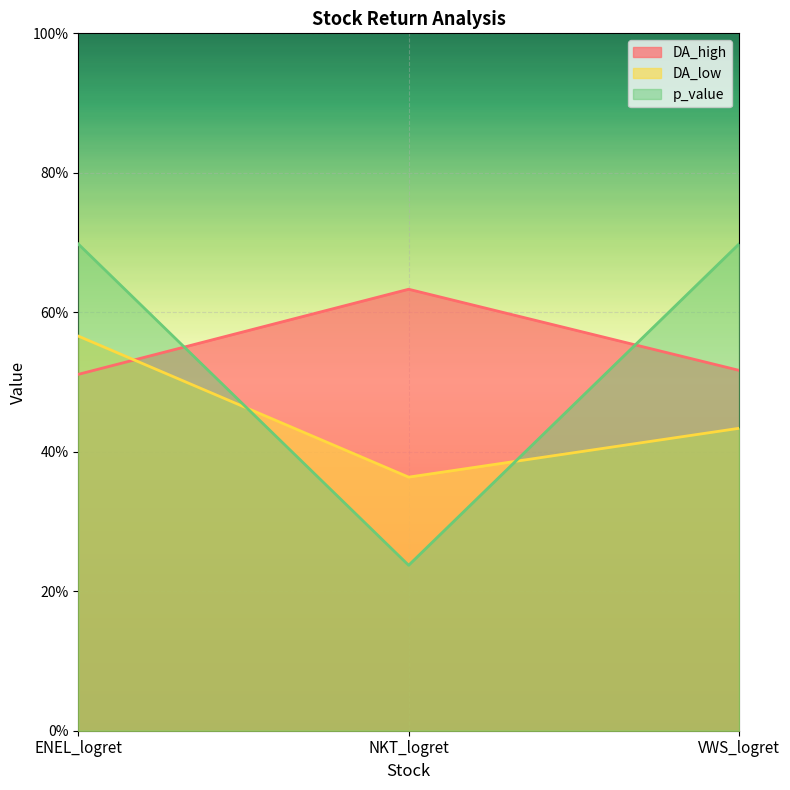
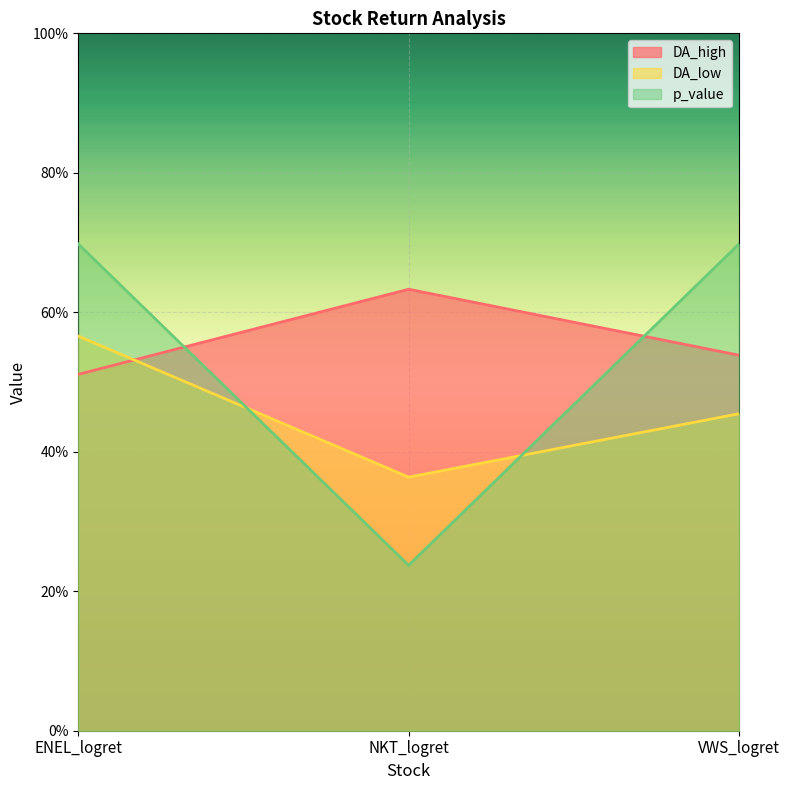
  {
    "DA_high": {
      "ENEL_logret": "51%",
      "NKT_logret": "63%",
-     "VWS_logret": "52%"
+     "VWS_logret": "54%"
    },
    "DA_low": {
      "ENEL_logret": "57%",
      "NKT_logret": "36%",
-     "VWS_logret": "43%"
+     "VWS_logret": "45%"
    },
    "p_value": {
      "ENEL_logret": "70%",
      "NKT_logret": "24%",
      "VWS_logret": "70%"
    }
  }
